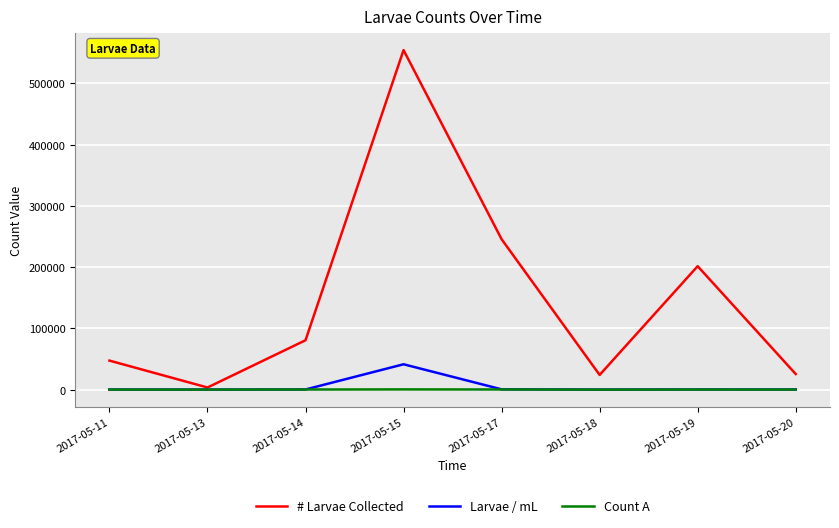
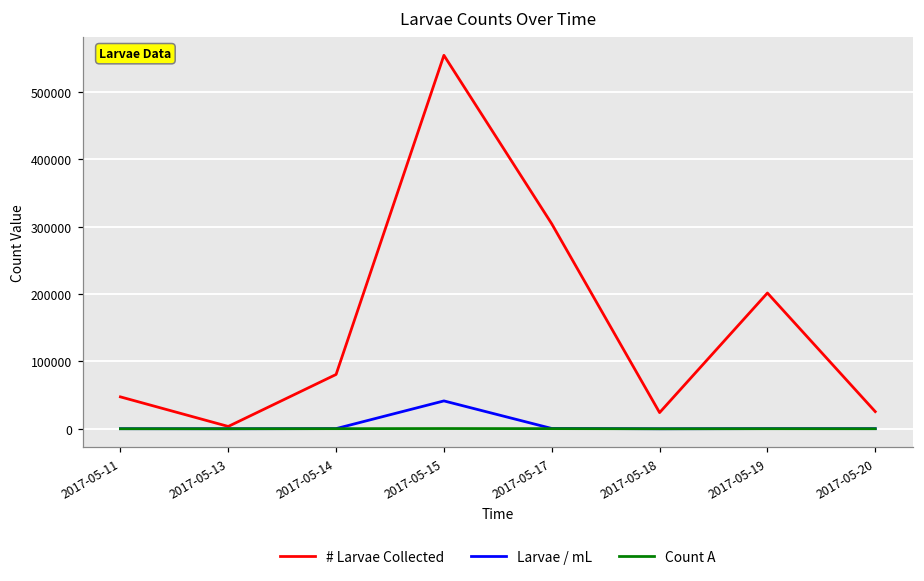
  {
    "# Larvae Collected": {
      "2017-05-11": 50000,
      "2017-05-14": 80000,
      "2017-05-15": 550000,
-     "2017-05-17": 250000,
+     "2017-05-17": 300000,
      "2017-05-18": 20000,
      "2017-05-19": 200000,
      "2017-05-20": 30000
    },
    "Larvae / mL": {
      "2017-05-15": 40000
    },
    "Count A": {
      "2017-05-15": 0
    }
  }
